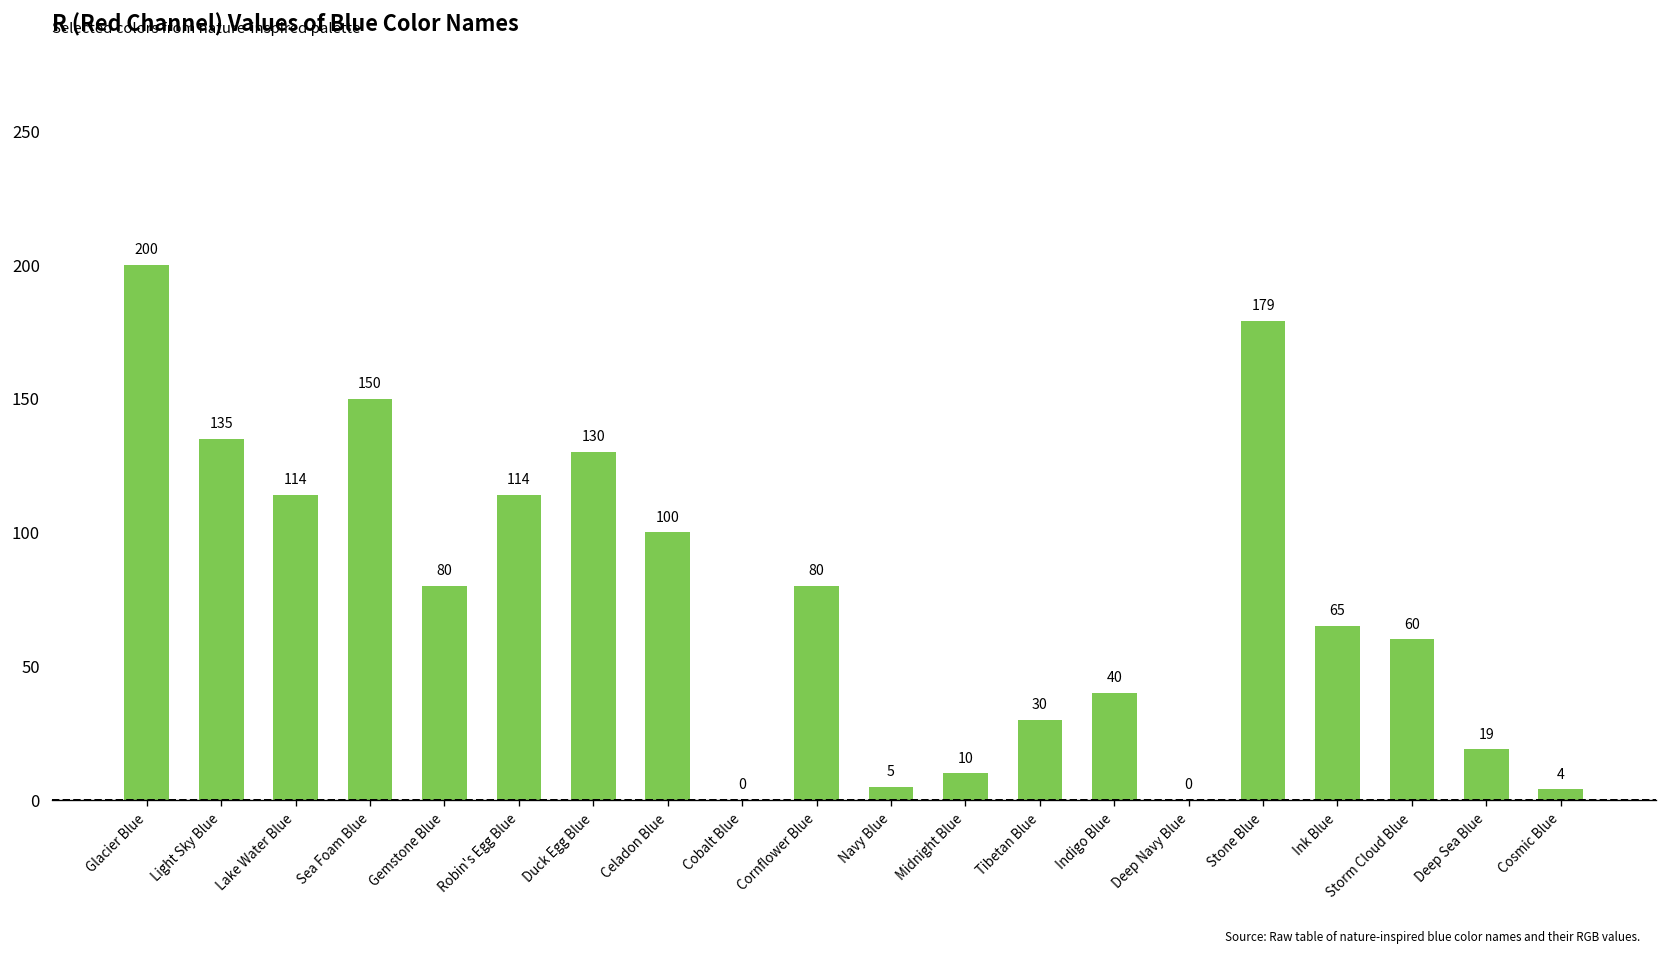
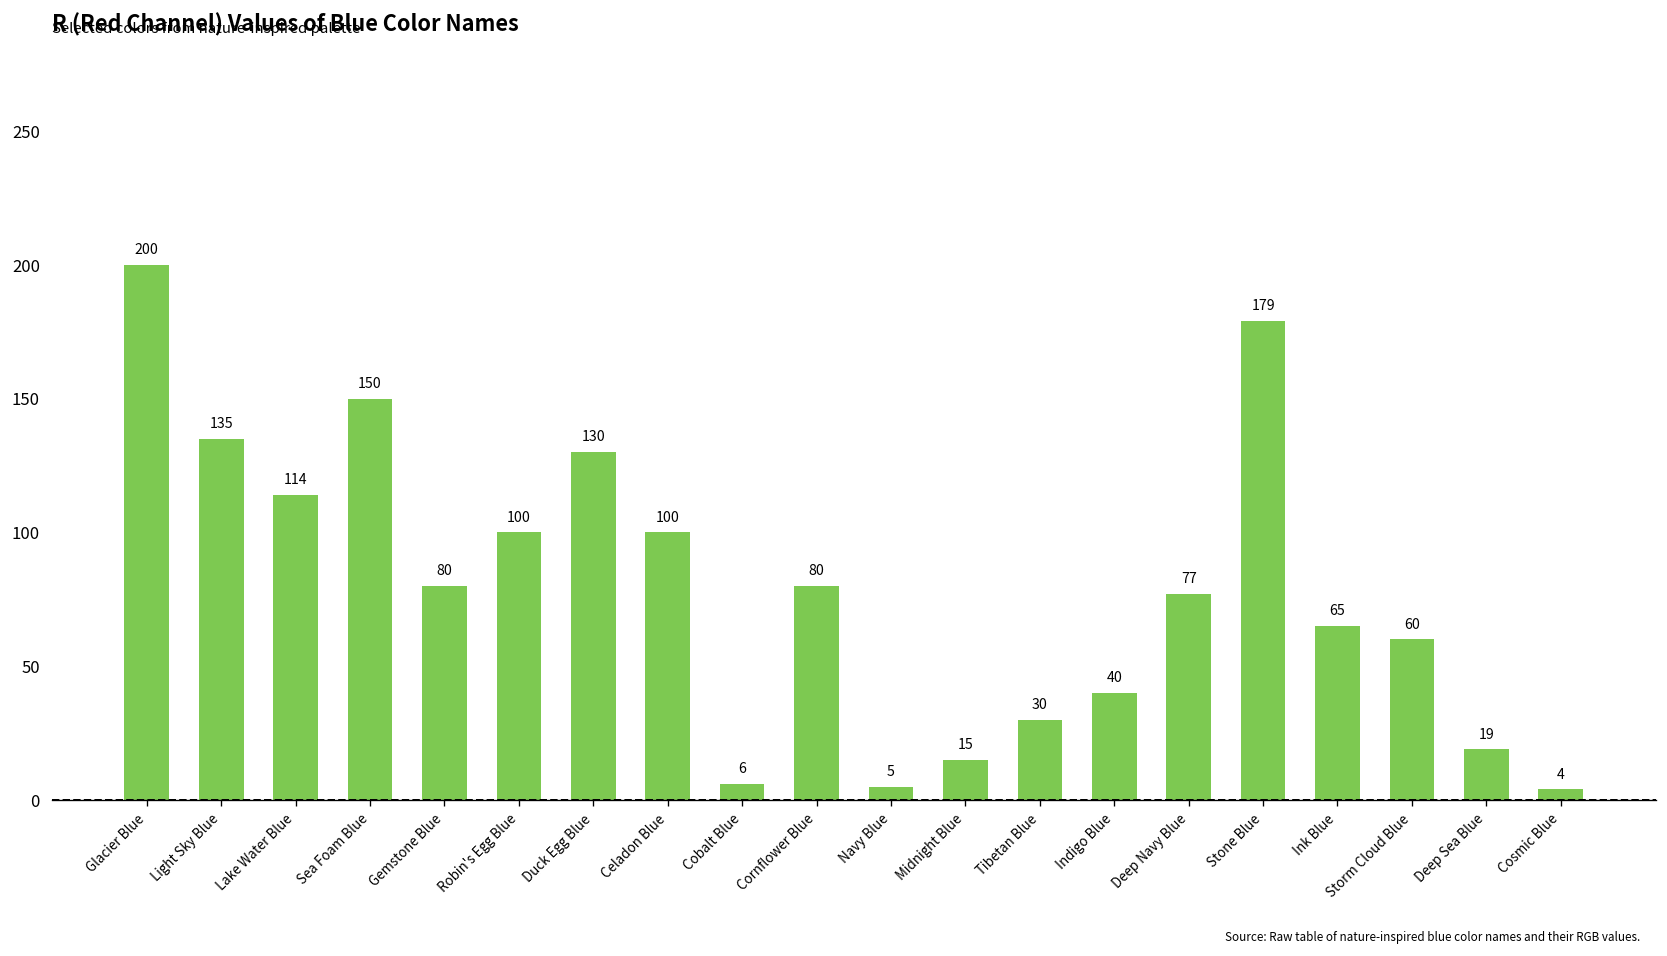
  {
    "Glacier Blue": 200,
    "Light Sky Blue": 135,
    "Lake Water Blue": 114,
    "Sea Foam Blue": 150,
    "Gemstone Blue": 80,
-   "Robin's Egg Blue": 114,
+   "Robin's Egg Blue": 100,
    "Duck Egg Blue": 130,
    "Celadon Blue": 100,
-   "Cobalt Blue": 0,
+   "Cobalt Blue": 6,
    "Cornflower Blue": 80,
    "Navy Blue": 5,
-   "Midnight Blue": 10,
+   "Midnight Blue": 15,
    "Tibetan Blue": 30,
    "Indigo Blue": 40,
-   "Deep Navy Blue": 0,
+   "Deep Navy Blue": 77,
    "Stone Blue": 179,
    "Ink Blue": 65,
    "Storm Cloud Blue": 60,
    "Deep Sea Blue": 19,
    "Cosmic Blue": 4
  }
